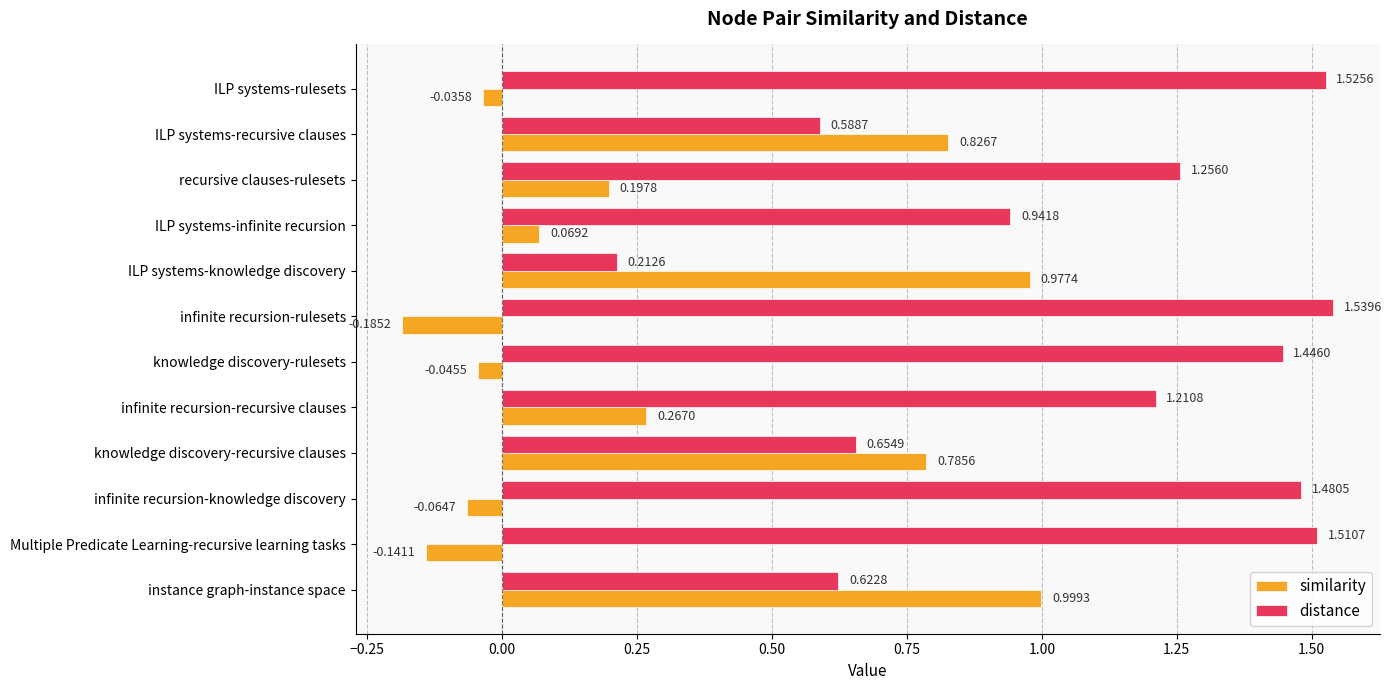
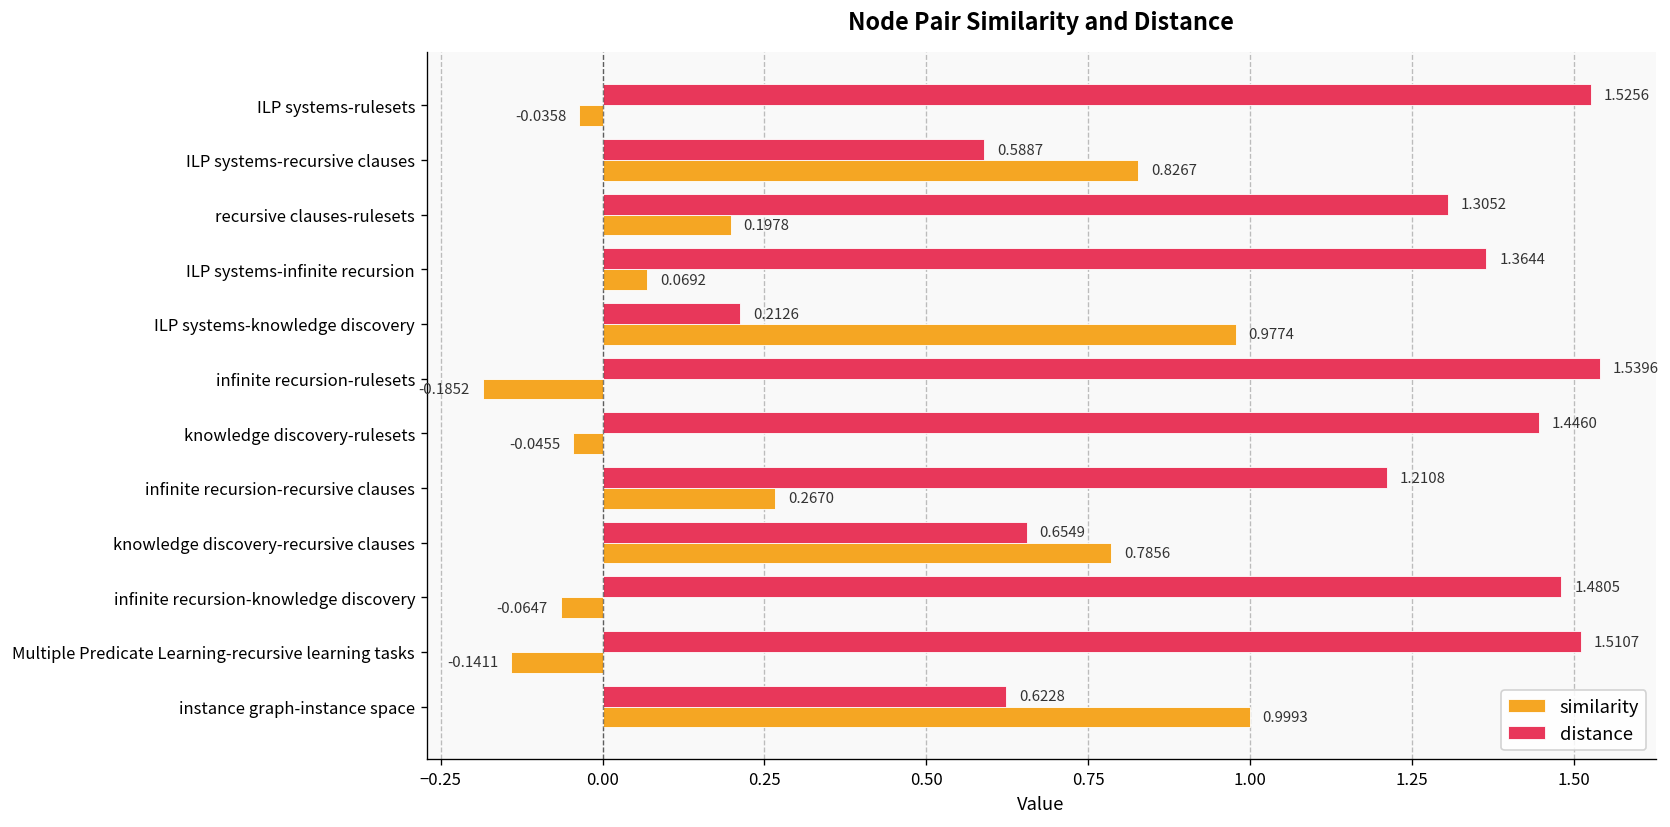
  {
    "similarity": {
      "ILP systems-rulesets": -0.0358,
      "ILP systems-recursive clauses": 0.8267,
      "recursive clauses-rulesets": 0.1978,
      "ILP systems-infinite recursion": 0.0692,
      "ILP systems-knowledge discovery": 0.9774,
      "infinite recursion-rulesets": -0.1852,
      "knowledge discovery-rulesets": -0.0455,
      "infinite recursion-recursive clauses": 0.2670,
      "knowledge discovery-recursive clauses": 0.7856,
      "infinite recursion-knowledge discovery": -0.0647,
      "Multiple Predicate Learning-recursive learning tasks": -0.1411,
      "instance graph-instance space": 0.9993
    },
    "distance": {
      "ILP systems-rulesets": 1.5256,
      "ILP systems-recursive clauses": 0.5887,
-     "recursive clauses-rulesets": 1.2560,
-     "ILP systems-infinite recursion": 0.9418,
+     "recursive clauses-rulesets": 1.3052,
+     "ILP systems-infinite recursion": 1.3644,
      "ILP systems-knowledge discovery": 0.2126,
      "infinite recursion-rulesets": 1.5396,
      "knowledge discovery-rulesets": 1.4460,
      "infinite recursion-recursive clauses": 1.2108,
      "knowledge discovery-recursive clauses": 0.6549,
      "infinite recursion-knowledge discovery": 1.4805,
      "Multiple Predicate Learning-recursive learning tasks": 1.5107,
      "instance graph-instance space": 0.6228
    }
  }
